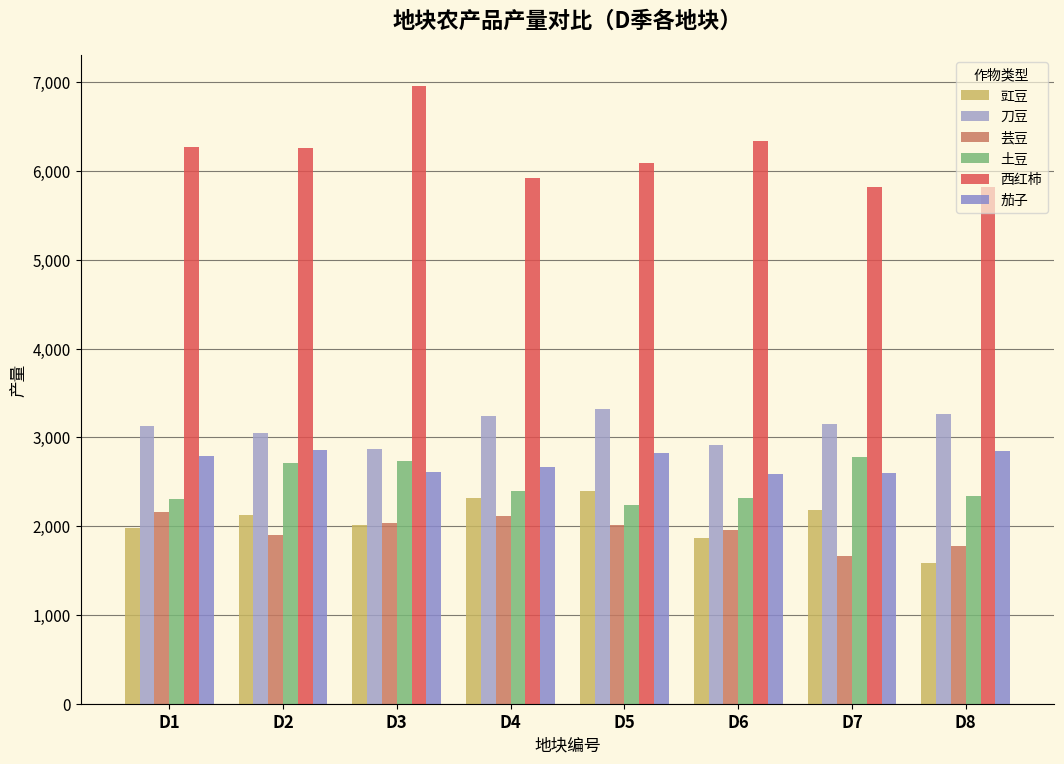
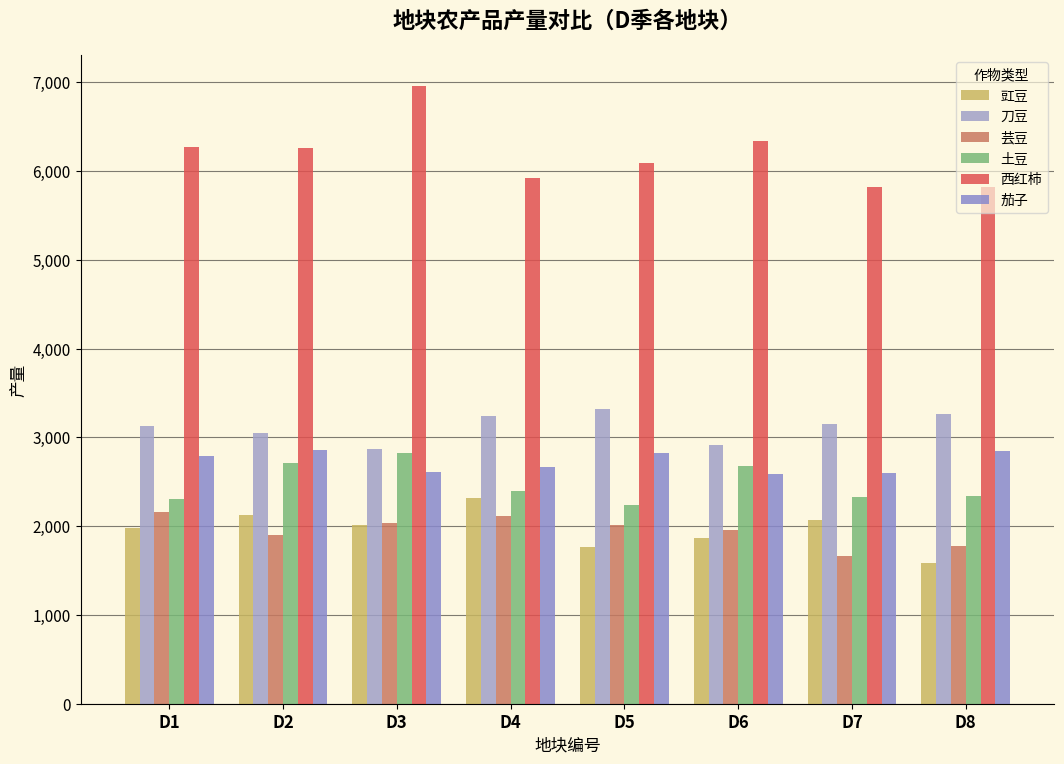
  {
    "豇豆": {
      "D1": "2,000",
      "D2": "2,100",
      "D3": "2,000",
      "D4": "2,300",
-     "D5": "2,400",
+     "D5": "1,800",
      "D6": "1,900",
-     "D7": "2,200",
+     "D7": "2,100",
      "D8": "1,600"
    },
    "土豆": {
      "D1": "2,300",
      "D2": "2,700",
-     "D3": "2,700",
+     "D3": "2,800",
      "D4": "2,400",
      "D5": "2,200",
-     "D6": "2,300",
-     "D7": "2,800",
+     "D6": "2,700",
+     "D7": "2,300",
      "D8": "2,300"
    }
  }
